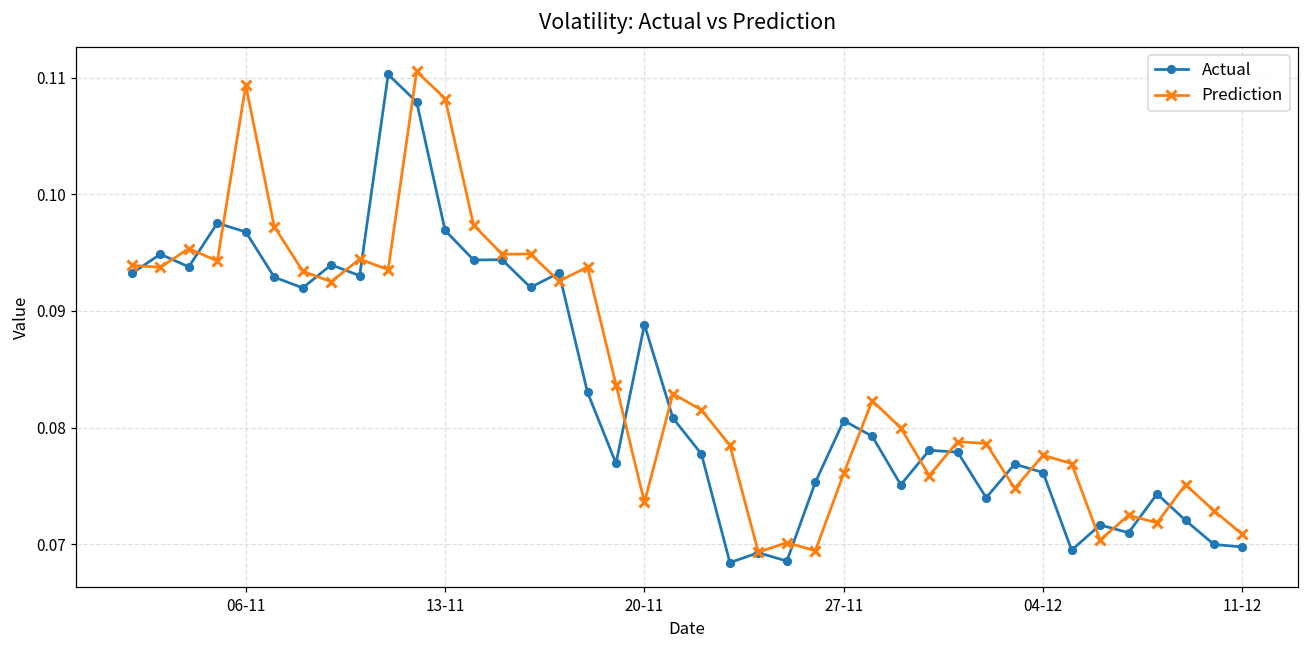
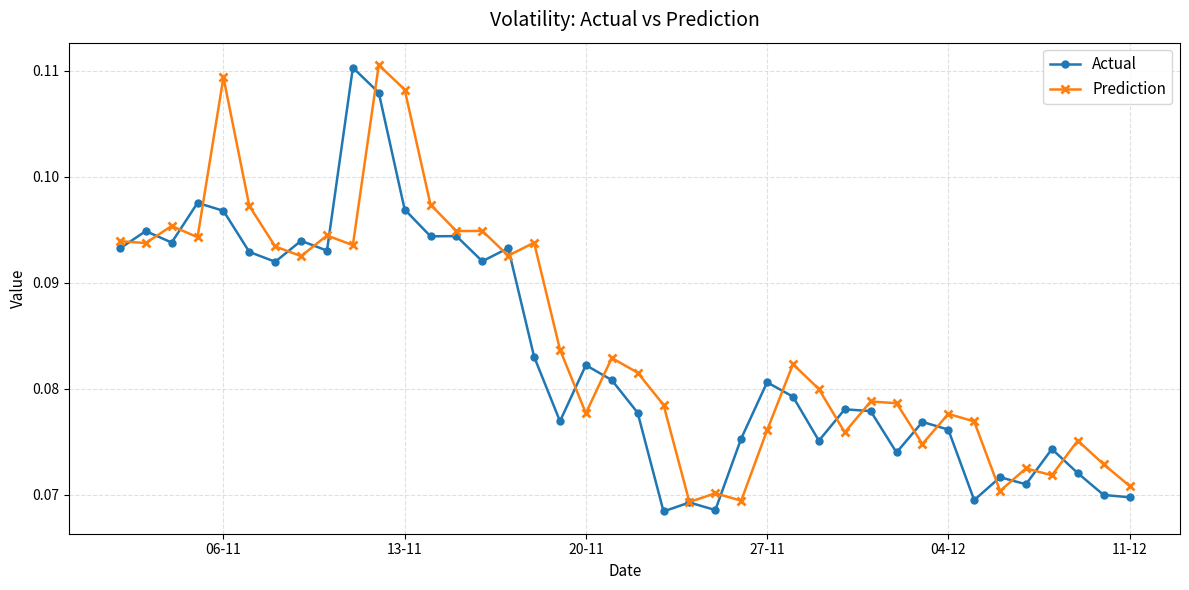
  {
    "Actual": {
      "06-11": 0.0968,
      "13-11": 0.0969,
-     "20-11": 0.0888,
+     "20-11": 0.0822,
      "27-11": 0.0806,
      "04-12": 0.0762,
      "11-12": 0.0698
    },
    "Prediction": {
      "06-11": 0.1094,
      "13-11": 0.1082,
-     "20-11": 0.0736,
+     "20-11": 0.0777,
      "27-11": 0.0761,
      "04-12": 0.0776,
      "11-12": 0.0709
    }
  }
